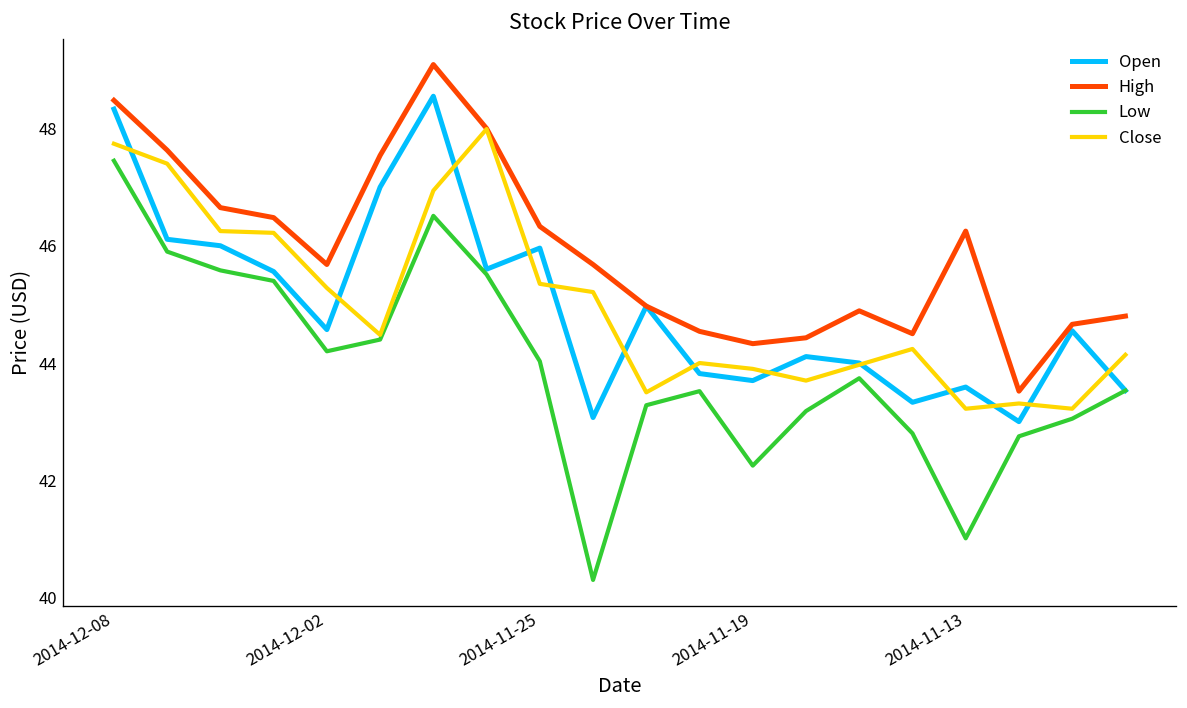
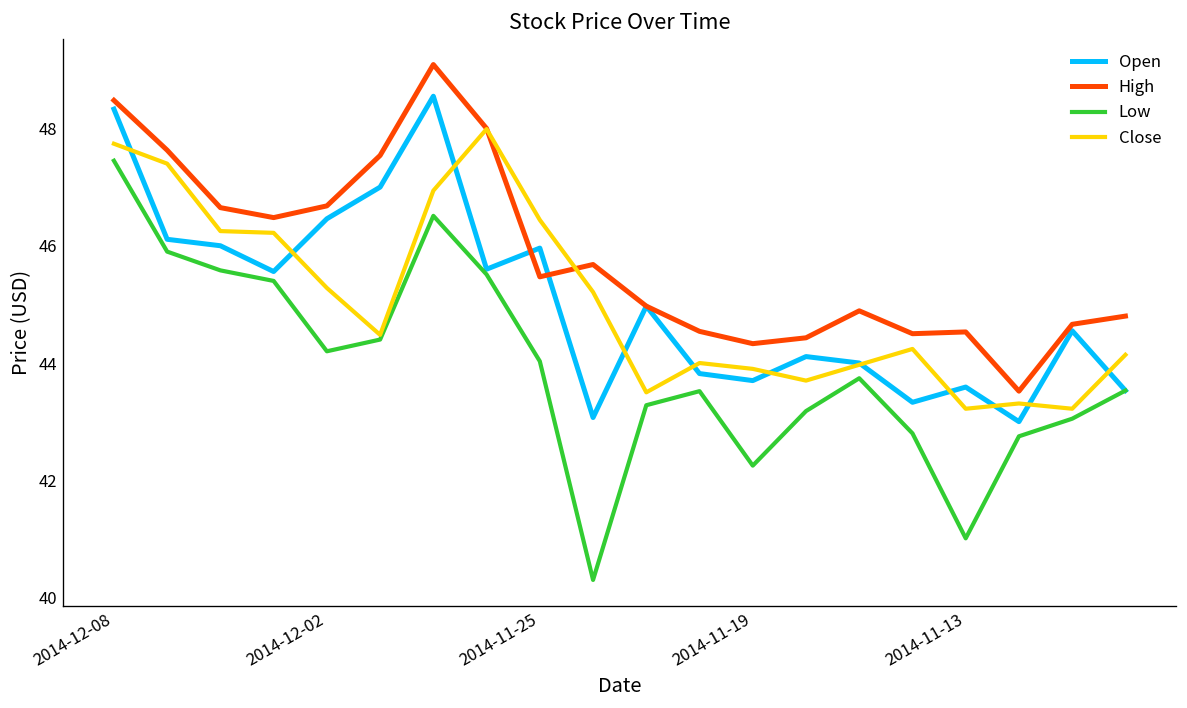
  {
    "Open": {
      "2014-12-08": 48.3,
-     "2014-12-02": 44.6,
+     "2014-12-02": 46.5,
      "2014-11-25": 46.0,
      "2014-11-19": 43.7,
      "2014-11-13": 43.6
    },
    "High": {
      "2014-12-08": 48.5,
-     "2014-12-02": 45.7,
-     "2014-11-25": 46.3,
+     "2014-12-02": 46.7,
+     "2014-11-25": 45.5,
      "2014-11-19": 44.3,
-     "2014-11-13": 46.3
+     "2014-11-13": 44.5
    },
    "Low": {
      "2014-12-08": 47.5,
      "2014-12-02": 44.2,
      "2014-11-25": 44.0,
      "2014-11-19": 42.3,
      "2014-11-13": 41.0
    },
    "Close": {
      "2014-12-08": 47.7,
      "2014-12-02": 45.3,
-     "2014-11-25": 45.4,
+     "2014-11-25": 46.4,
      "2014-11-19": 43.9,
      "2014-11-13": 43.2
    }
  }
